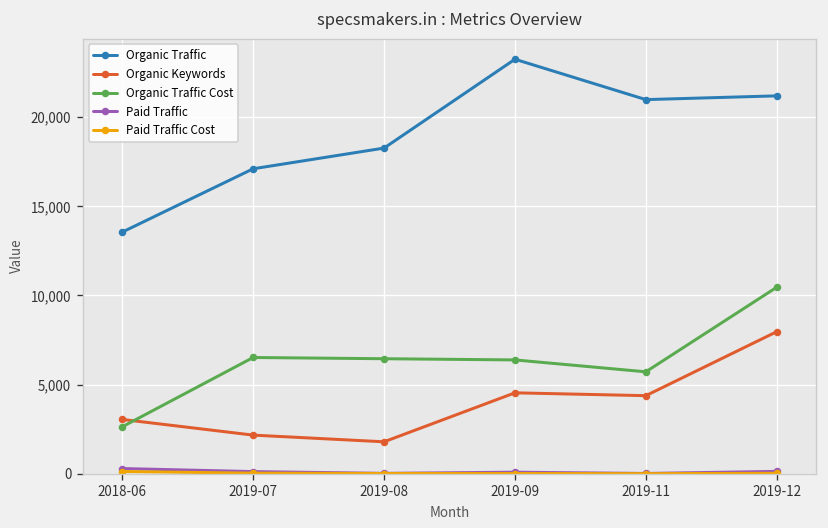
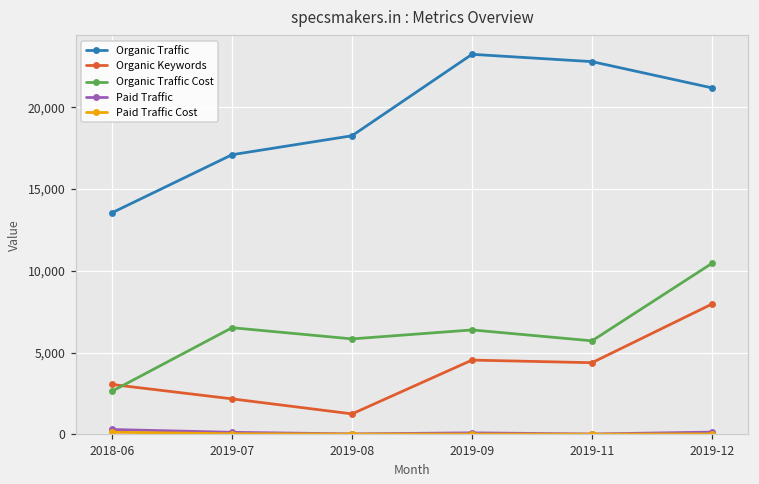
  {
    "Organic Traffic": {
      "2018-06": "13,600",
      "2019-07": "17,100",
      "2019-08": "18,300",
      "2019-09": "23,300",
-     "2019-11": "21,000",
+     "2019-11": "22,800",
      "2019-12": "21,200"
    },
    "Organic Keywords": {
      "2018-06": "3,000",
      "2019-07": "2,200",
-     "2019-08": "1,800",
+     "2019-08": "1,200",
      "2019-09": "4,500",
      "2019-11": "4,400",
      "2019-12": "8,000"
    },
    "Organic Traffic Cost": {
      "2018-06": "2,600",
      "2019-07": "6,500",
-     "2019-08": "6,400",
+     "2019-08": "5,800",
      "2019-09": "6,400",
      "2019-11": "5,700",
      "2019-12": "10,500"
    }
  }
